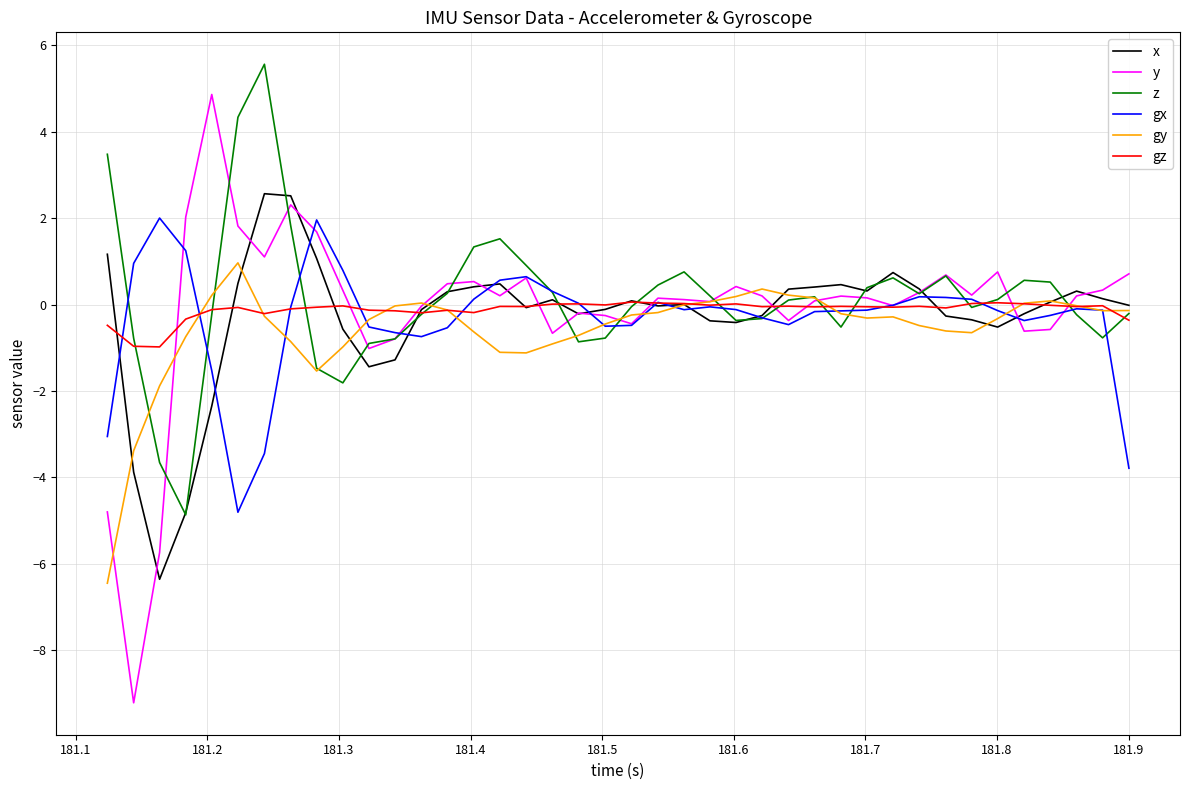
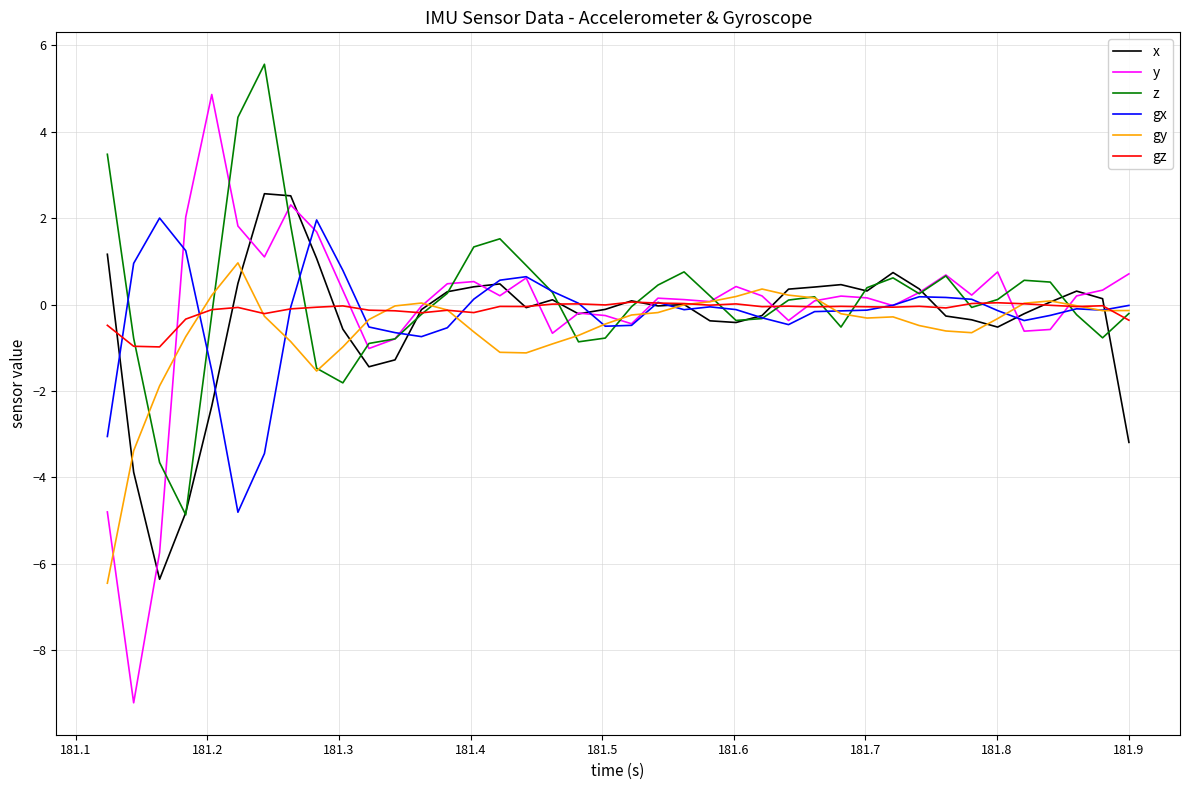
  {
    "x": {
-     "181.9": 0.0
+     "181.9": -3.2
    },
    "y": {
      "181.9": 0.7
    },
    "z": {
      "181.9": -0.2
    },
    "gx": {
-     "181.9": -3.8
+     "181.9": 0.0
    },
    "gy": {
      "181.9": -0.1
    },
    "gz": {
      "181.9": -0.4
    }
  }
